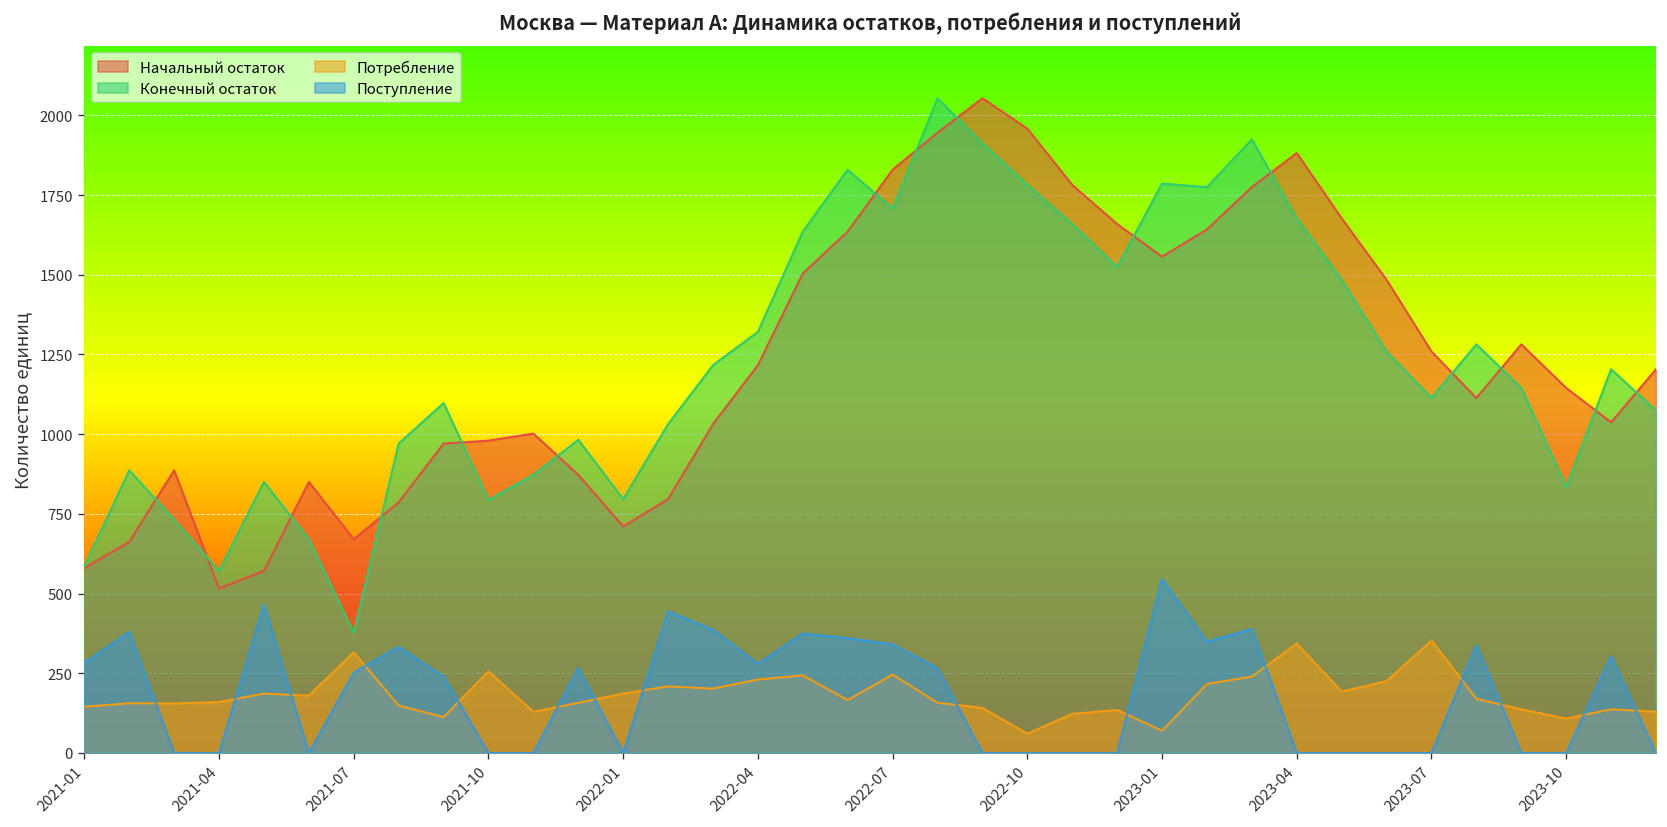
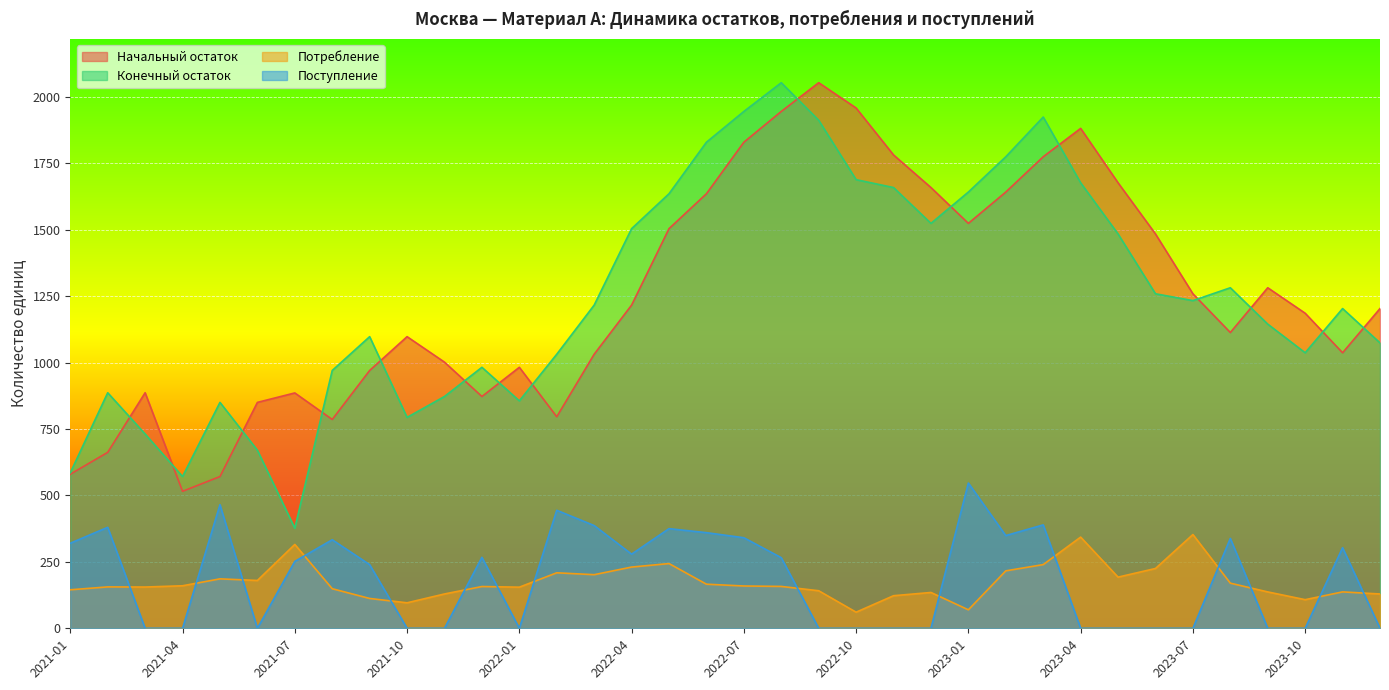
  {
    "Начальный остаток": {
      "2021-04": 520,
-     "2021-07": 670,
-     "2021-10": 980,
-     "2022-01": 710,
+     "2021-07": 890,
+     "2021-10": 1100,
+     "2022-01": 980,
      "2022-04": 1220,
      "2022-07": 1830,
      "2022-10": 1960,
-     "2023-01": 1560,
+     "2023-01": 1520,
      "2023-04": 1880,
      "2023-07": 1260,
-     "2023-10": 1150
+     "2023-10": 1190
    },
    "Конечный остаток": {
      "2021-04": 570,
      "2021-07": 380,
      "2021-10": 790,
-     "2022-01": 800,
-     "2022-04": 1320,
-     "2022-07": 1710,
-     "2022-10": 1780,
-     "2023-01": 1790,
+     "2022-01": 860,
+     "2022-04": 1500,
+     "2022-07": 1950,
+     "2022-10": 1690,
+     "2023-01": 1640,
      "2023-04": 1680,
-     "2023-07": 1110,
-     "2023-10": 830
+     "2023-07": 1230,
+     "2023-10": 1040
    },
    "Потребление": {
      "2021-01": 140,
      "2021-04": 160,
      "2021-07": 320,
-     "2021-10": 260,
-     "2022-01": 190,
+     "2021-10": 100,
+     "2022-01": 150,
      "2022-04": 230,
-     "2022-07": 250,
+     "2022-07": 160,
      "2022-10": 60,
      "2023-01": 70,
      "2023-04": 340,
      "2023-07": 350,
      "2023-10": 110
    },
    "Поступление": {
-     "2021-01": 280,
+     "2021-01": 320,
      "2021-04": 0,
      "2021-07": 250,
      "2021-10": 0,
      "2022-01": 0,
      "2022-04": 280,
      "2022-07": 340,
      "2022-10": 0,
      "2023-01": 550,
      "2023-04": 0,
      "2023-07": 0,
      "2023-10": 0
    }
  }
